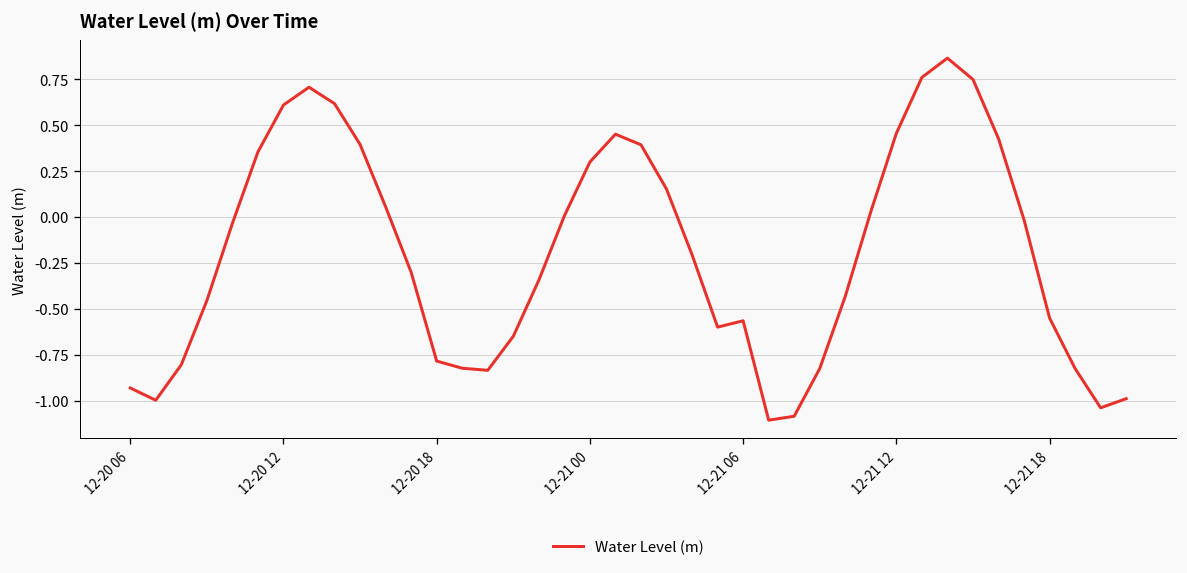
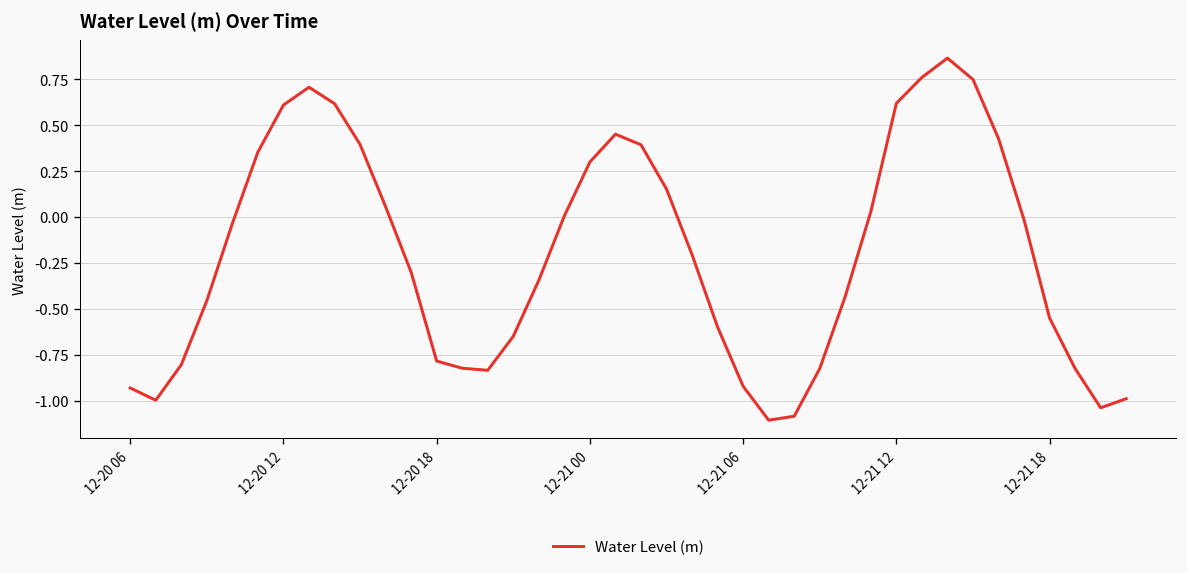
  {
    "12-20 06": -0.93,
    "12-20 12": 0.61,
    "12-20 18": -0.78,
    "12-21 00": 0.30,
-   "12-21 06": -0.56,
-   "12-21 12": 0.46,
+   "12-21 06": -0.92,
+   "12-21 12": 0.62,
    "12-21 18": -0.55
  }
